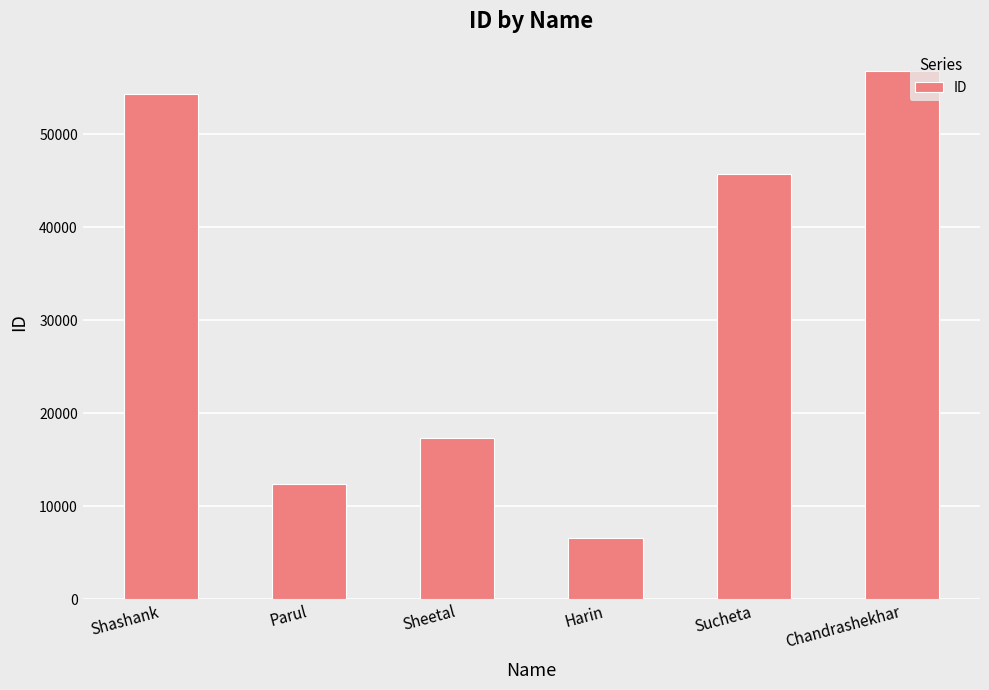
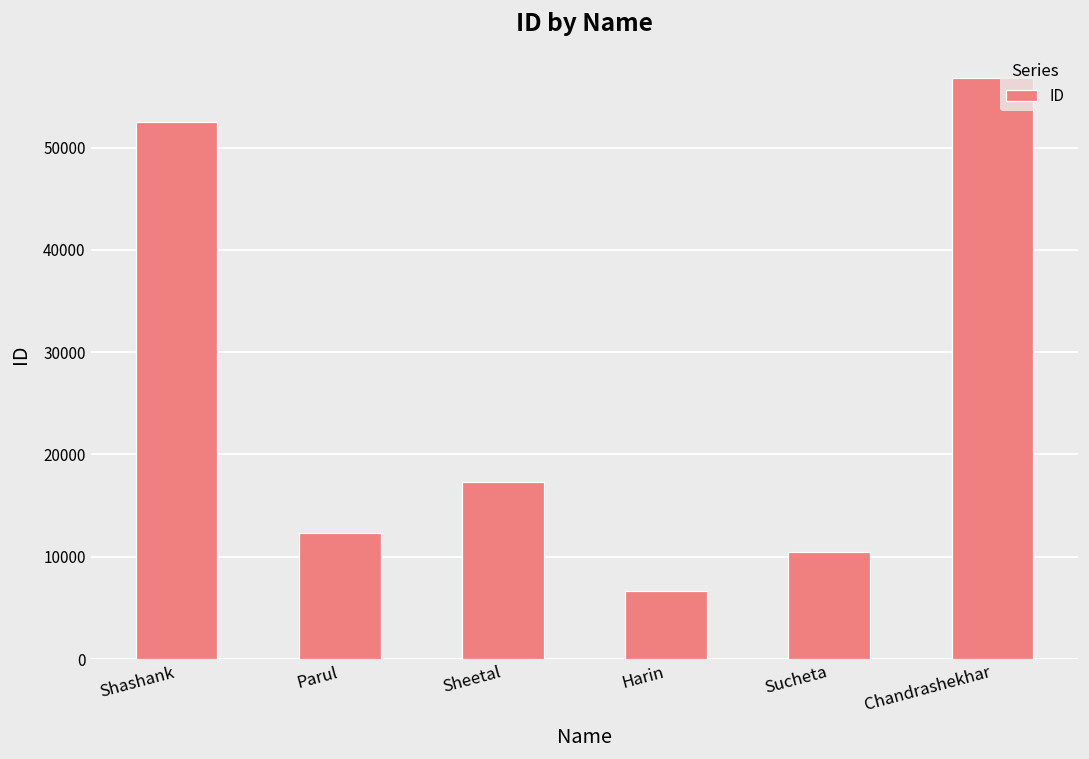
  {
-   "Shashank": 54000,
+   "Shashank": 53000,
    "Parul": 12000,
    "Sheetal": 17000,
    "Harin": 7000,
-   "Sucheta": 46000,
+   "Sucheta": 10000,
    "Chandrashekhar": 57000
  }
